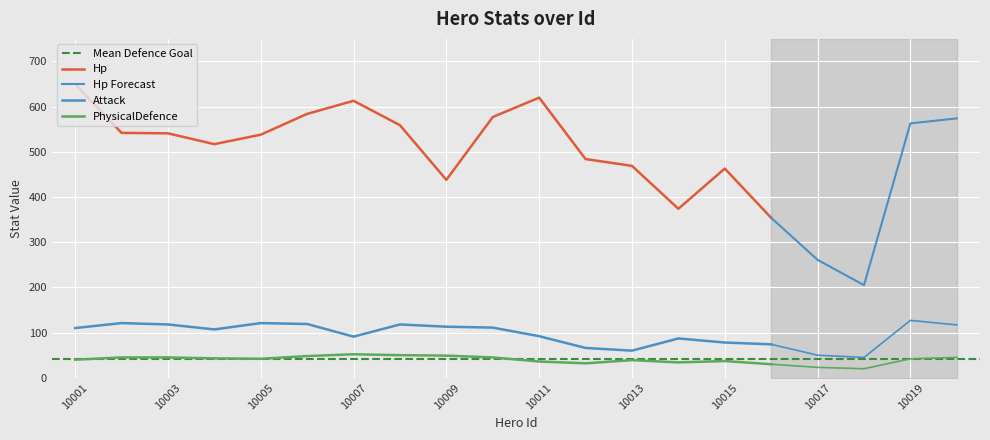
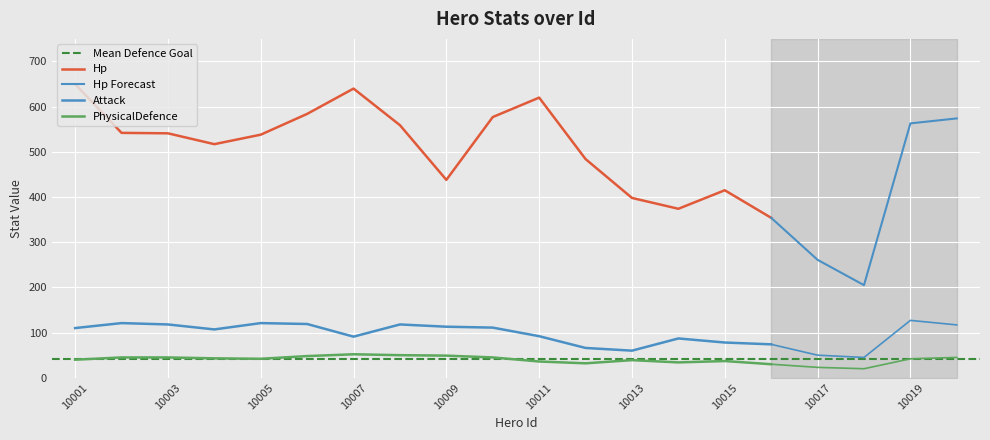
  {
    "Hp": {
      "10003": 540,
      "10005": 540,
-     "10007": 610,
+     "10007": 640,
      "10009": 440,
      "10011": 620,
-     "10013": 470,
-     "10015": 460
+     "10013": 400,
+     "10015": 420
    }
  }
